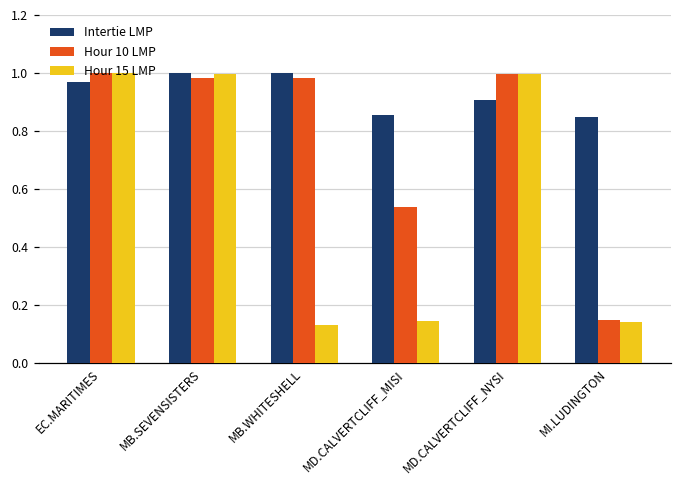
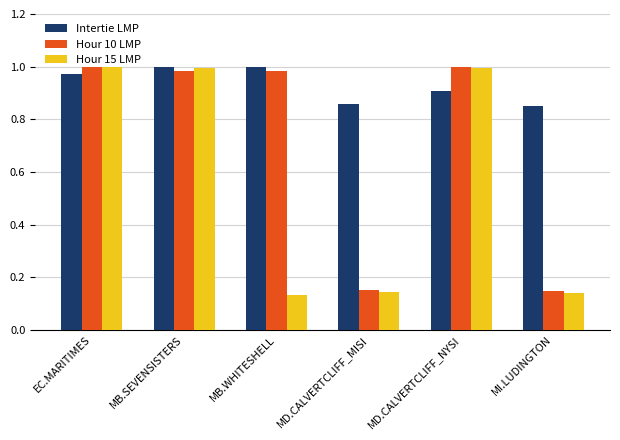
  {
    "Intertie LMP": {
      "EC.MARITIMES": 0.97,
      "MB.SEVENSISTERS": 1.00,
      "MB.WHITESHELL": 1.00,
      "MD.CALVERTCLIFF_MISI": 0.86,
      "MD.CALVERTCLIFF_NYSI": 0.91,
      "MI.LUDINGTON": 0.85
    },
    "Hour 10 LMP": {
      "EC.MARITIMES": 1.00,
      "MB.SEVENSISTERS": 0.98,
      "MB.WHITESHELL": 0.98,
-     "MD.CALVERTCLIFF_MISI": 0.54,
+     "MD.CALVERTCLIFF_MISI": 0.15,
      "MD.CALVERTCLIFF_NYSI": 1.00,
      "MI.LUDINGTON": 0.15
    },
    "Hour 15 LMP": {
      "EC.MARITIMES": 1.00,
      "MB.SEVENSISTERS": 1.00,
      "MB.WHITESHELL": 0.13,
      "MD.CALVERTCLIFF_MISI": 0.15,
      "MD.CALVERTCLIFF_NYSI": 1.00,
      "MI.LUDINGTON": 0.14
    }
  }
